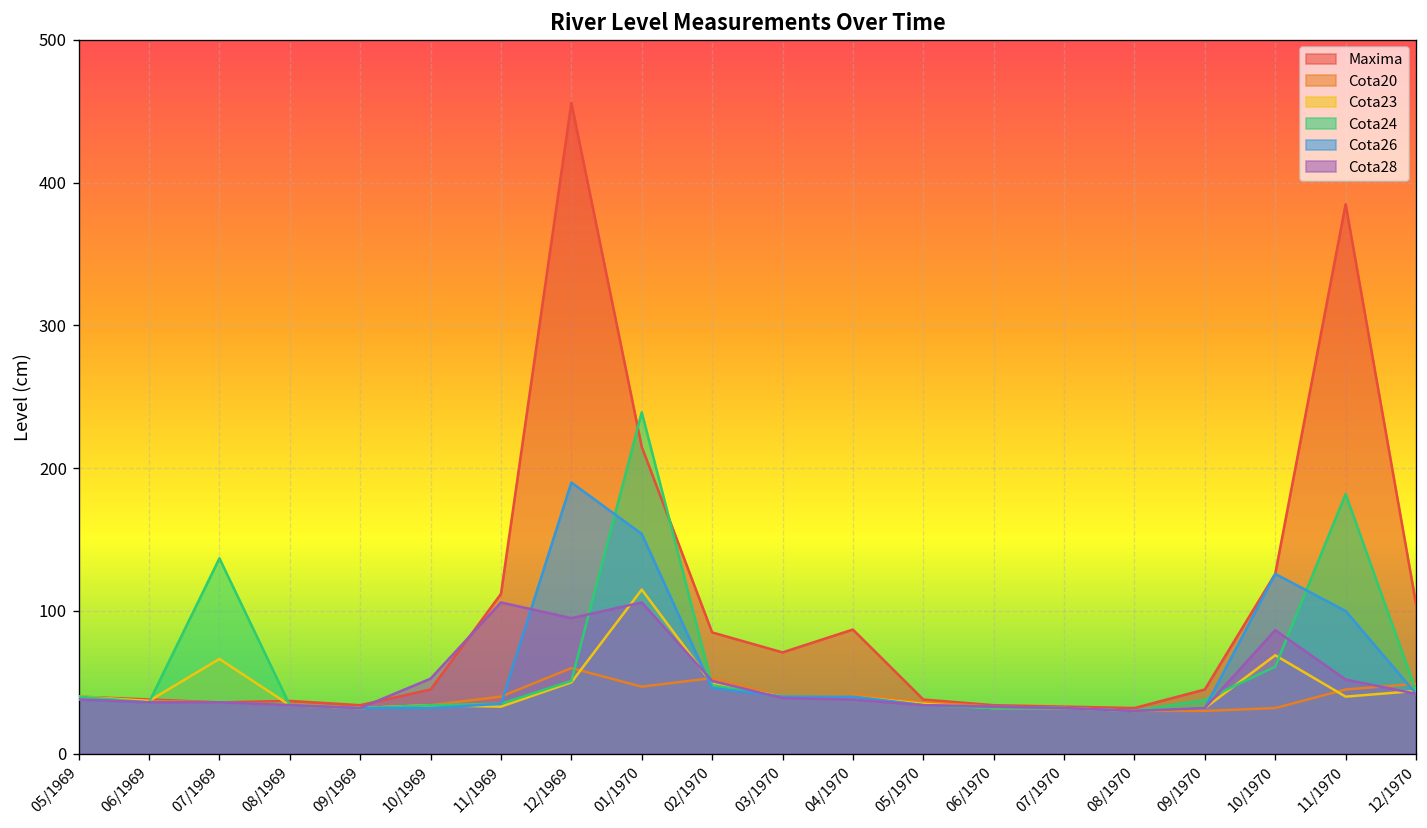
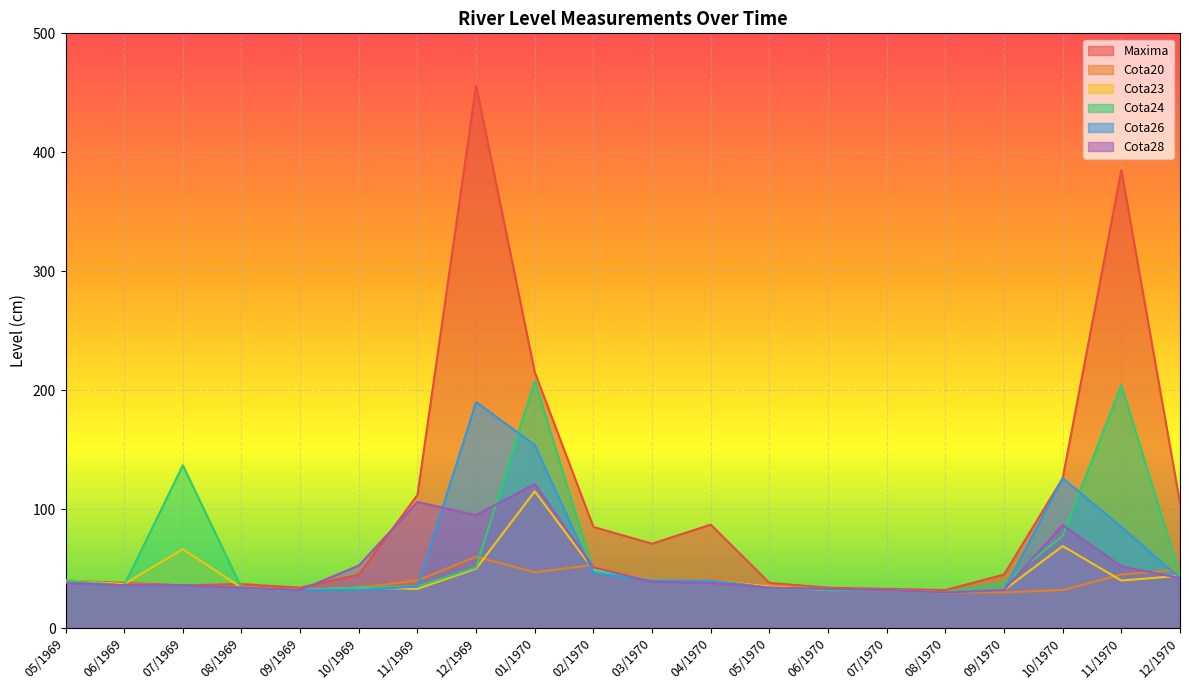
  {
    "Cota23": {
      "07/1969": 66,
      "01/1970": 115,
      "10/1970": 69,
      "11/1970": 40
    },
    "Cota24": {
      "07/1969": 137,
-     "01/1970": 239,
+     "01/1970": 208,
      "09/1970": 38,
-     "10/1970": 61,
-     "11/1970": 182
+     "10/1970": 78,
+     "11/1970": 204
    },
    "Cota26": {
      "12/1969": 190,
      "01/1970": 154,
-     "11/1970": 100
+     "11/1970": 85
    },
    "Cota28": {
      "10/1969": 53,
      "11/1969": 106,
      "12/1969": 95,
-     "01/1970": 106,
+     "01/1970": 121,
      "10/1970": 87,
      "11/1970": 52
    }
  }
